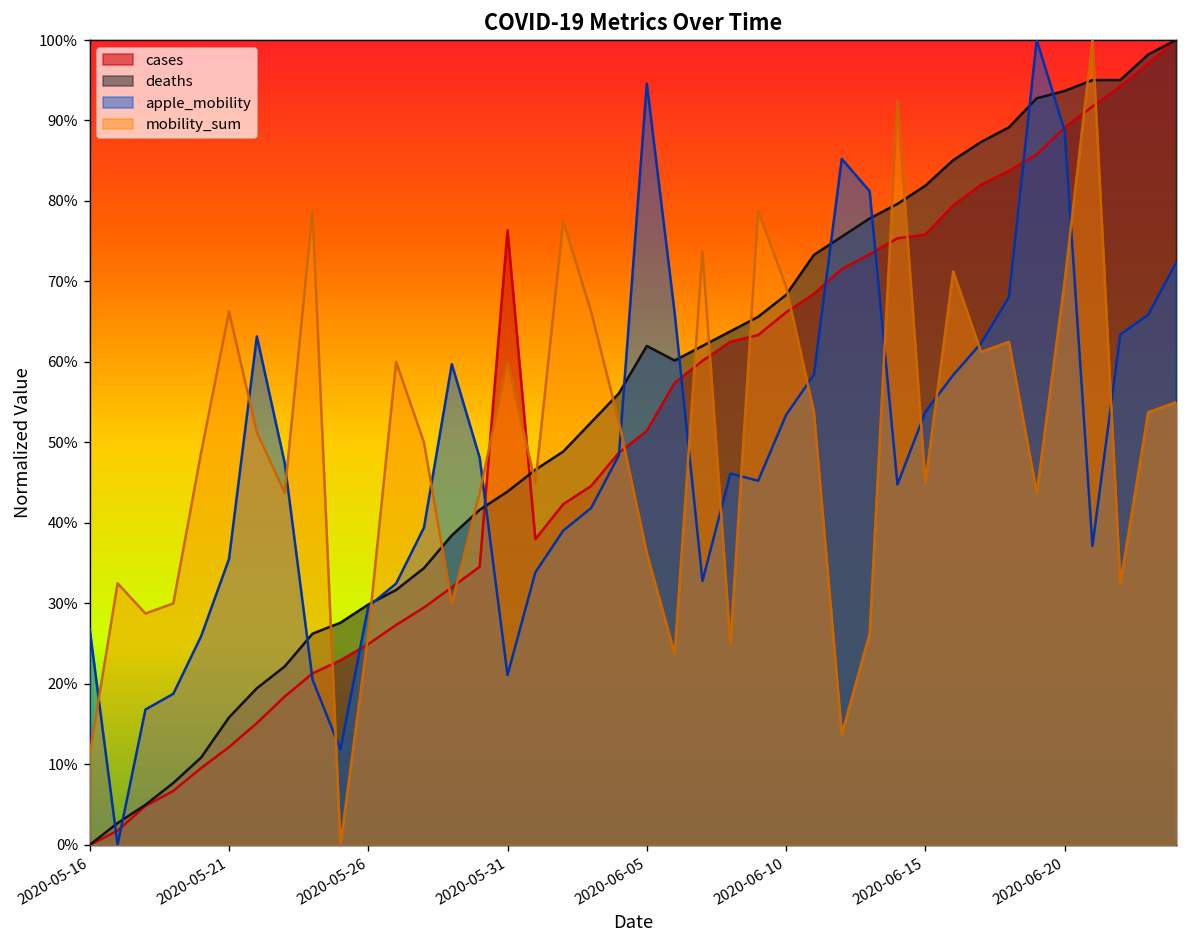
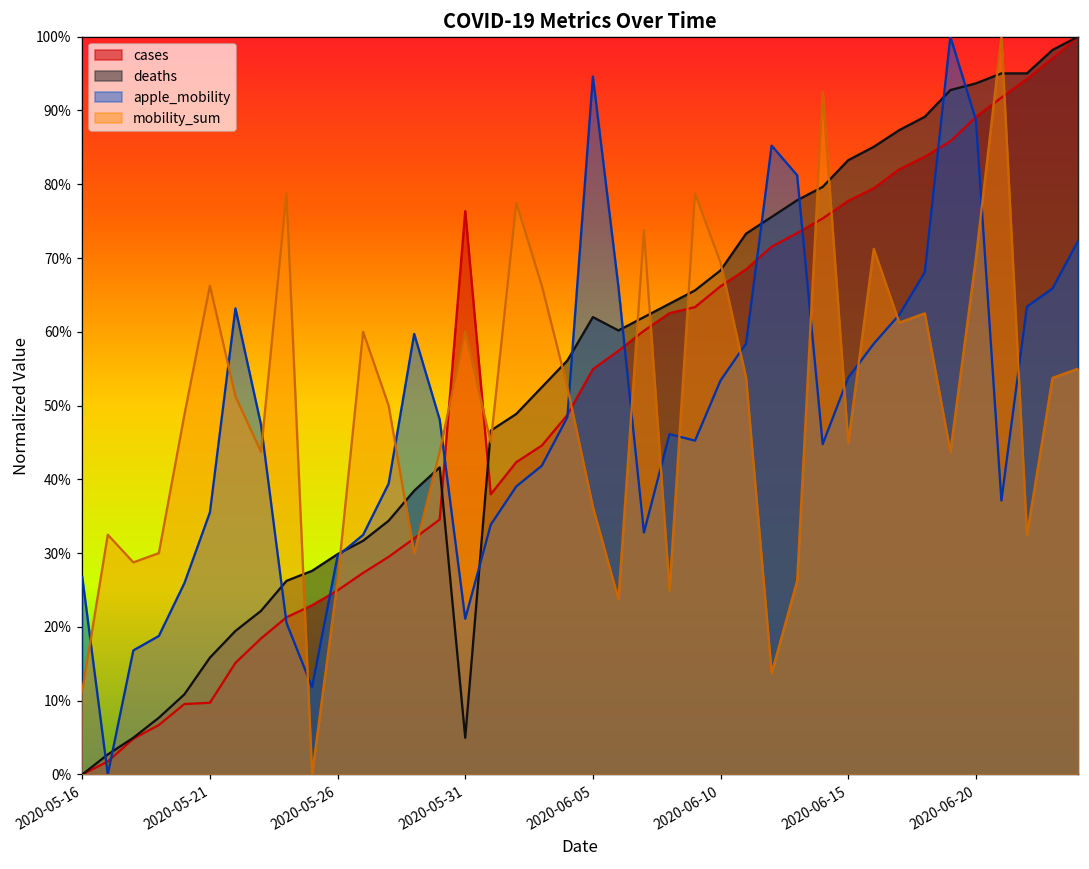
  {
    "cases": {
-     "2020-05-21": "12%",
+     "2020-05-21": "10%",
      "2020-05-26": "25%",
      "2020-05-31": "76%",
-     "2020-06-05": "51%",
+     "2020-06-05": "55%",
      "2020-06-10": "66%",
-     "2020-06-15": "76%"
+     "2020-06-15": "78%"
    },
    "deaths": {
      "2020-05-21": "16%",
-     "2020-05-31": "44%",
+     "2020-05-31": "5%",
      "2020-06-05": "62%",
      "2020-06-10": "68%",
-     "2020-06-15": "82%",
+     "2020-06-15": "83%",
      "2020-06-20": "94%"
    },
    "apple_mobility": {
      "2020-05-16": "27%",
      "2020-05-21": "36%",
      "2020-05-31": "21%",
      "2020-06-05": "95%",
      "2020-06-10": "53%",
      "2020-06-15": "54%"
    },
    "mobility_sum": {
      "2020-05-16": "11%",
      "2020-05-21": "66%",
      "2020-05-26": "26%",
      "2020-05-31": "60%",
      "2020-06-05": "36%",
      "2020-06-10": "69%",
      "2020-06-15": "45%",
      "2020-06-20": "70%"
    }
  }
